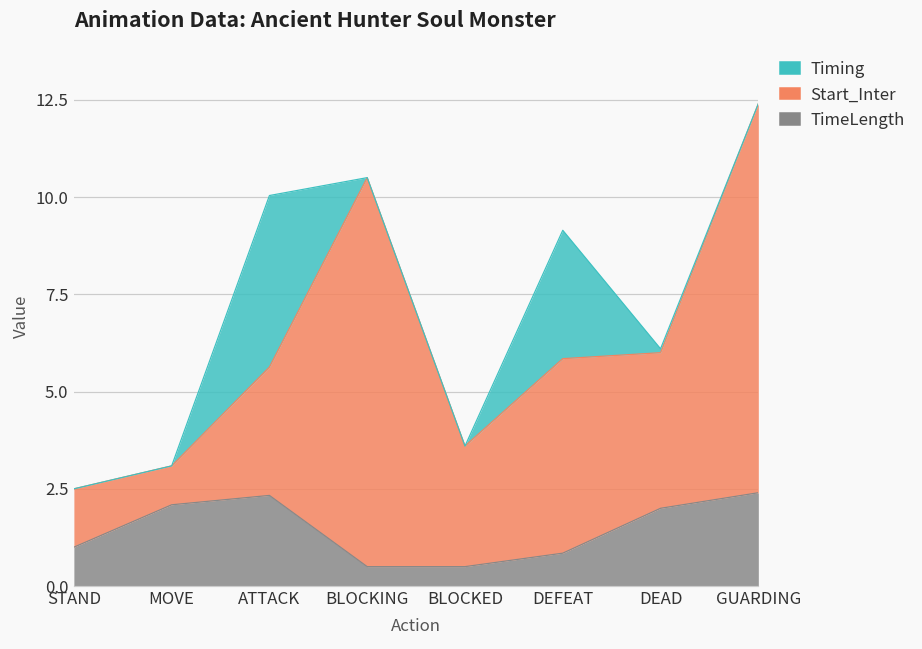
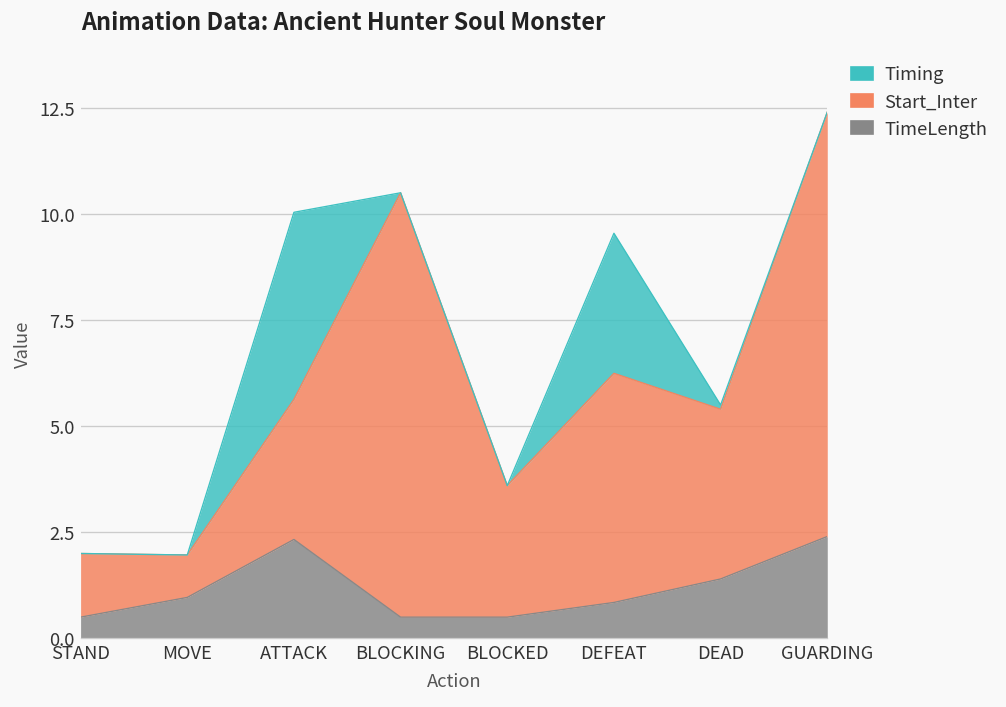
  {
    "TimeLength": {
-     "STAND": 1.0,
-     "MOVE": 2.1,
+     "STAND": 0.5,
+     "MOVE": 1.0,
      "ATTACK": 2.3,
      "BLOCKING": 0.5,
      "BLOCKED": 0.5,
      "DEFEAT": 0.8,
-     "DEAD": 2.0,
+     "DEAD": 1.4,
      "GUARDING": 2.4
    },
    "Start_Inter": {
      "ATTACK": 3.3,
-     "DEFEAT": 5.0,
+     "DEFEAT": 5.4,
      "DEAD": 4.0
    },
    "Timing": {
      "ATTACK": 4.4,
      "DEFEAT": 3.3,
      "DEAD": 0.1
    }
  }
